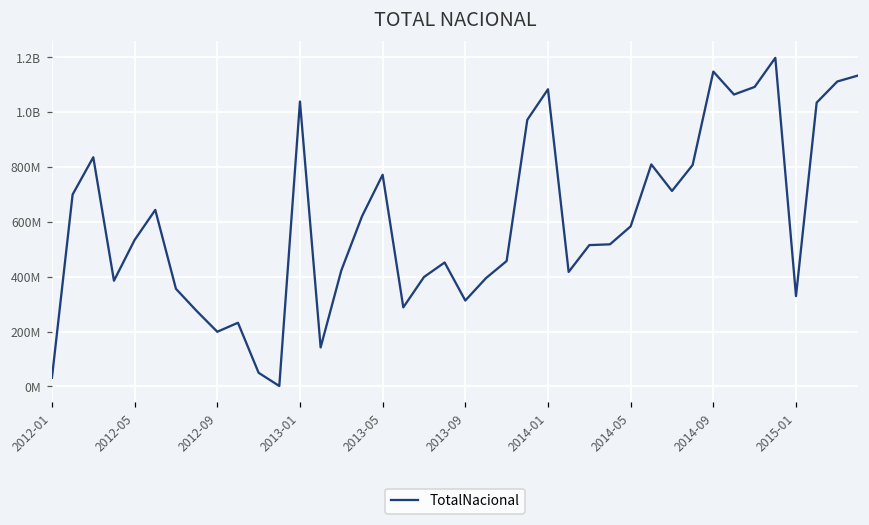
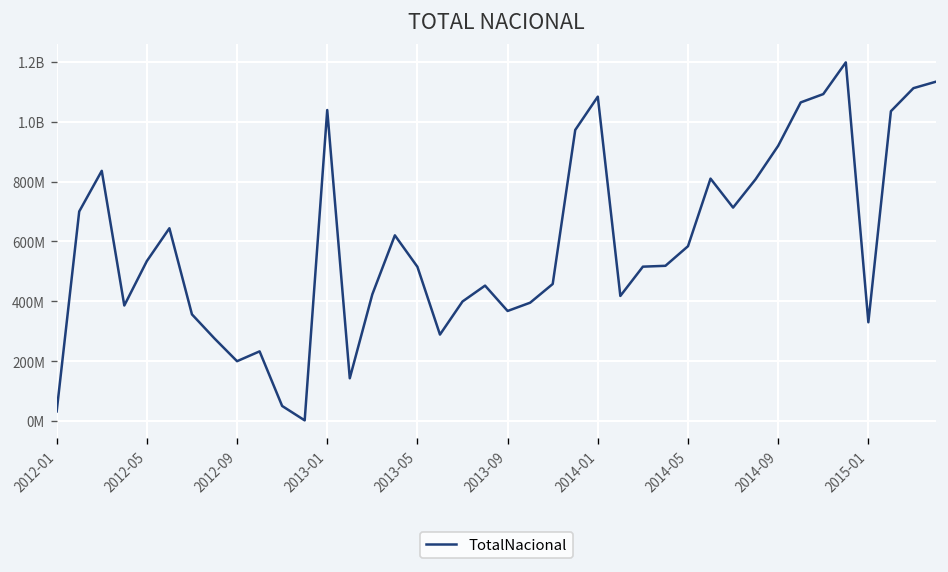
  {
    "2012-01": 30000000,
    "2012-05": 530000000,
    "2012-09": 200000000,
    "2013-01": 1040000000,
-   "2013-05": 770000000,
-   "2013-09": 310000000,
+   "2013-05": 510000000,
+   "2013-09": 370000000,
    "2014-01": 1080000000,
    "2014-05": 580000000,
-   "2014-09": 1150000000,
+   "2014-09": 920000000,
    "2015-01": 330000000
  }
